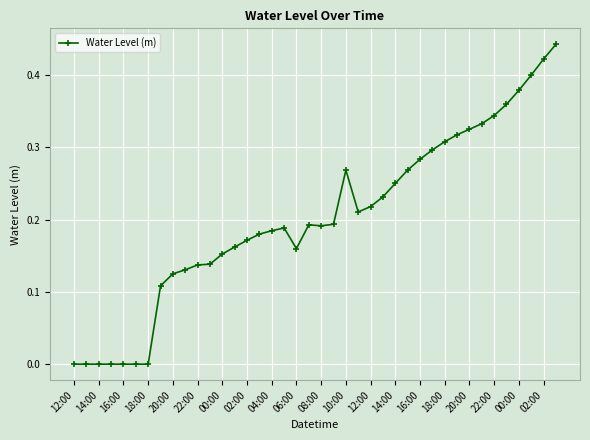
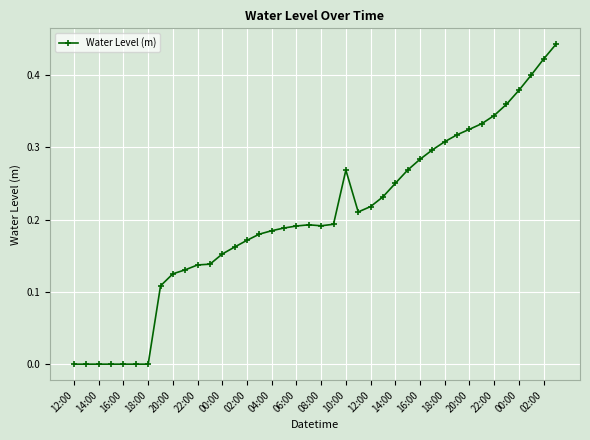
  {
    "04:00": 0.18,
-   "06:00": 0.16,
+   "06:00": 0.19,
    "08:00": 0.19,
    "10:00": 0.27
  }
